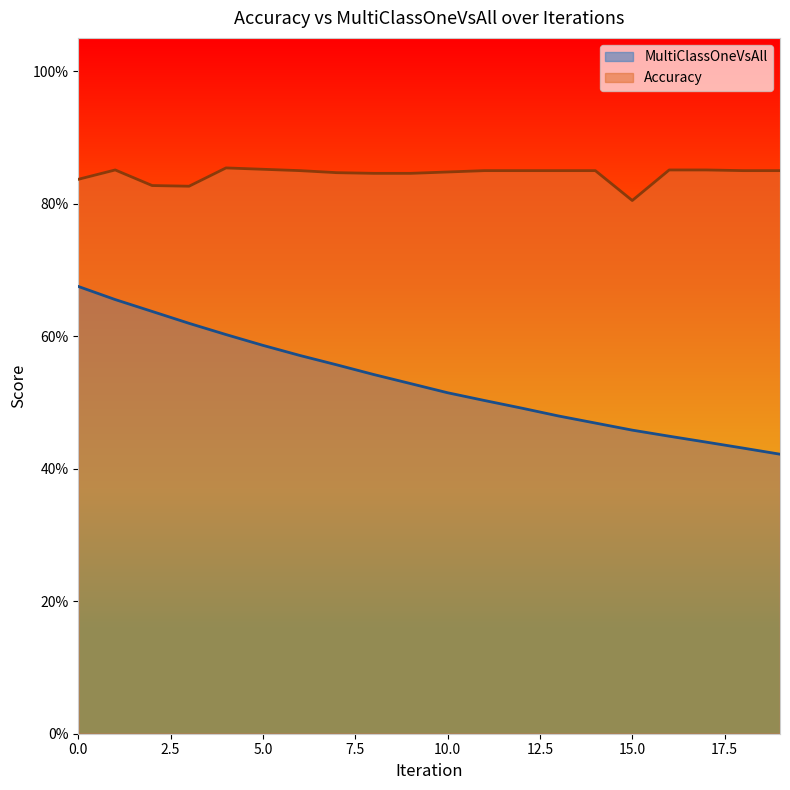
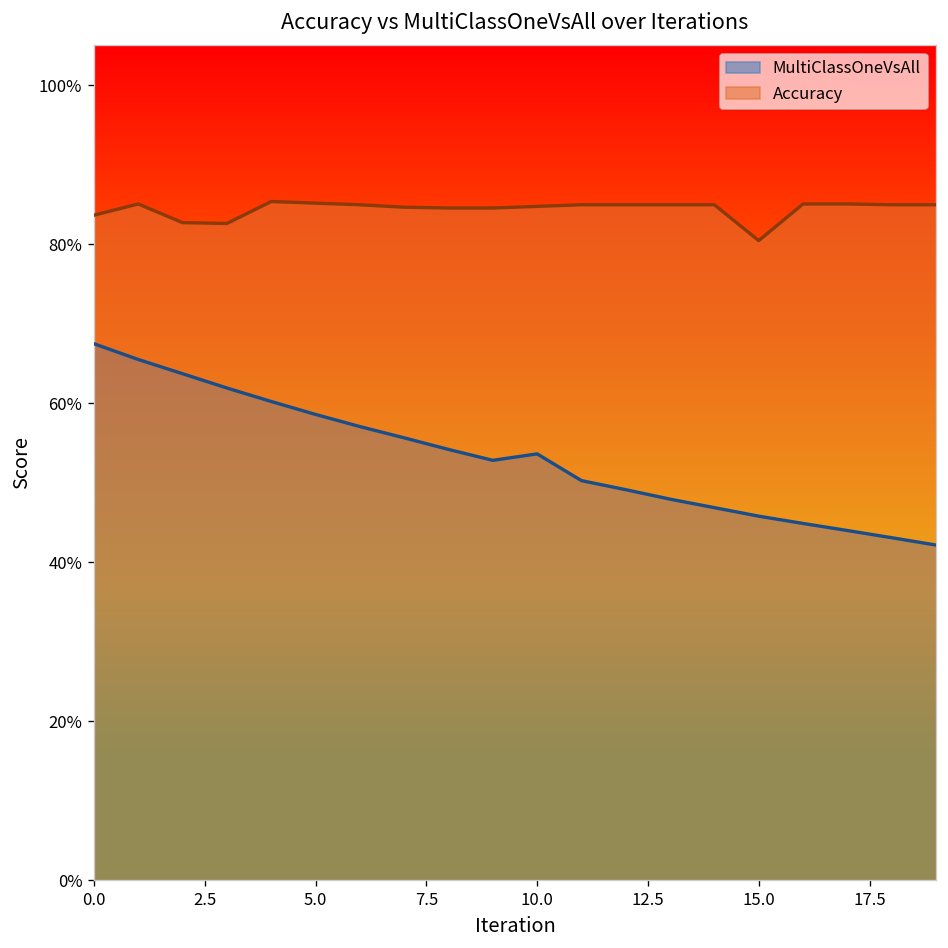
  {
    "MultiClassOneVsAll": {
      "0.0": "67%",
      "5.0": "59%",
-     "10.0": "51%",
+     "10.0": "54%",
      "15.0": "46%"
    },
    "Accuracy": {
      "0.0": "84%",
      "5.0": "85%",
      "10.0": "85%",
      "15.0": "80%"
    }
  }
